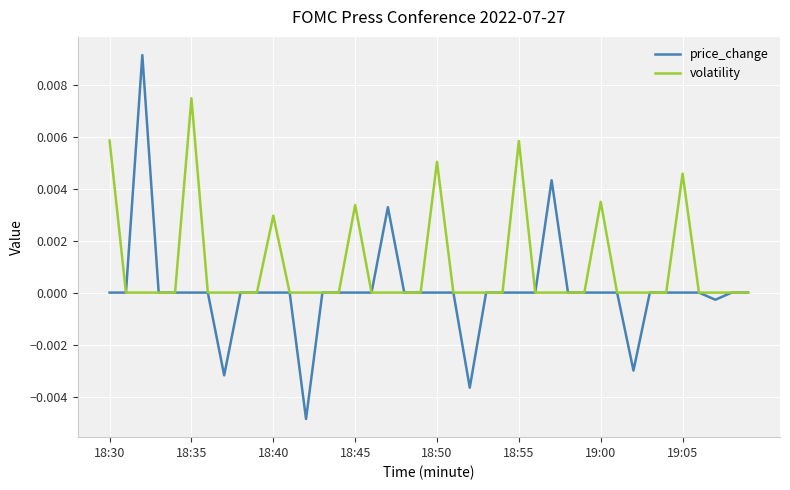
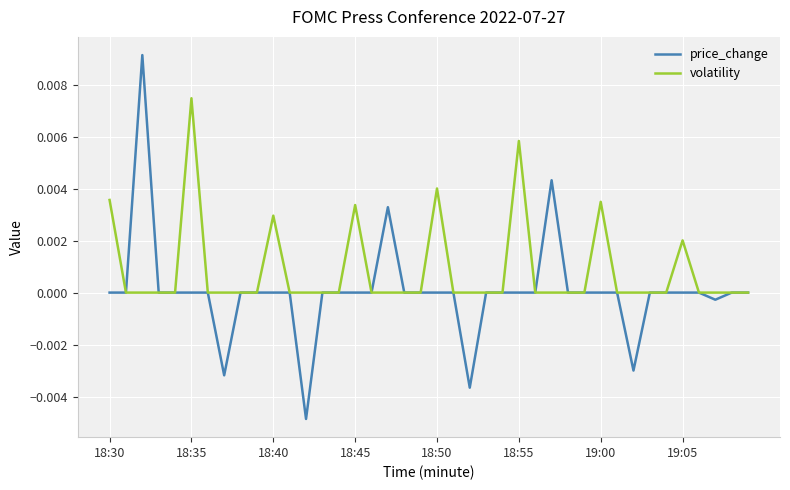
  {
    "price_change": {
      "18:30": 0.0000,
      "18:35": 0.0000,
      "18:40": 0.0000,
      "18:45": 0.0000,
      "18:50": 0.0000,
      "18:55": 0.0000,
      "19:00": 0.0000,
      "19:05": 0.0000
    },
    "volatility": {
-     "18:30": 0.0059,
+     "18:30": 0.0036,
      "18:35": 0.0075,
      "18:40": 0.0030,
      "18:45": 0.0034,
-     "18:50": 0.0050,
+     "18:50": 0.0040,
      "18:55": 0.0058,
      "19:00": 0.0035,
-     "19:05": 0.0046
+     "19:05": 0.0020
    }
  }
